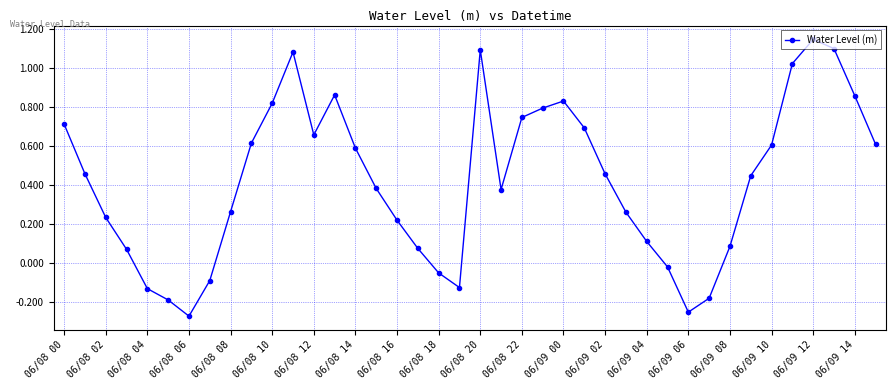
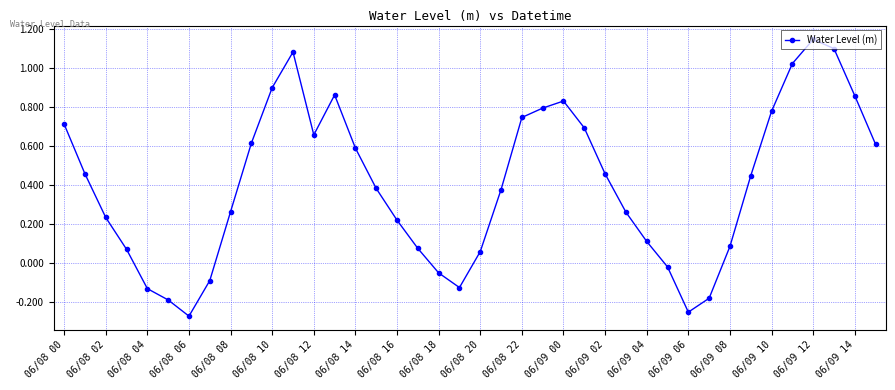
  {
    "06/08 00": 0.71,
    "06/08 02": 0.23,
    "06/08 04": -0.13,
    "06/08 06": -0.27,
    "06/08 08": 0.26,
-   "06/08 10": 0.82,
+   "06/08 10": 0.90,
    "06/08 12": 0.66,
    "06/08 14": 0.59,
    "06/08 16": 0.22,
    "06/08 18": -0.05,
-   "06/08 20": 1.09,
+   "06/08 20": 0.06,
    "06/08 22": 0.75,
    "06/09 00": 0.83,
    "06/09 02": 0.46,
    "06/09 04": 0.11,
    "06/09 06": -0.25,
    "06/09 08": 0.09,
-   "06/09 10": 0.61,
+   "06/09 10": 0.78,
    "06/09 14": 0.86
  }
